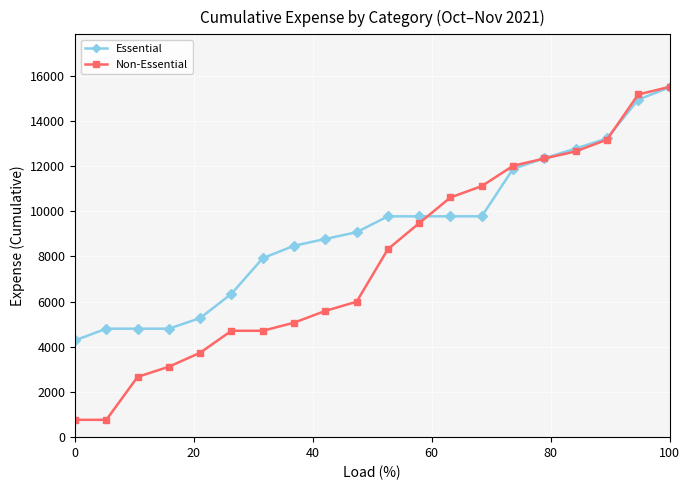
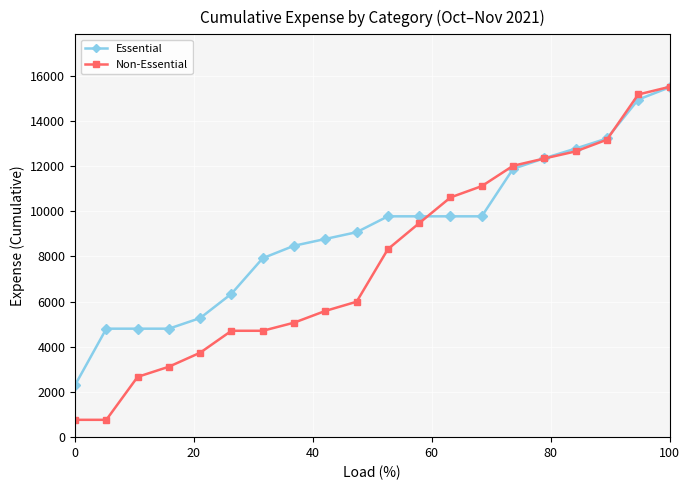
  {
    "Essential": {
-     "0": 4300
+     "0": 2300
    },
    "Non-Essential": {
      "0": 800
    }
  }
